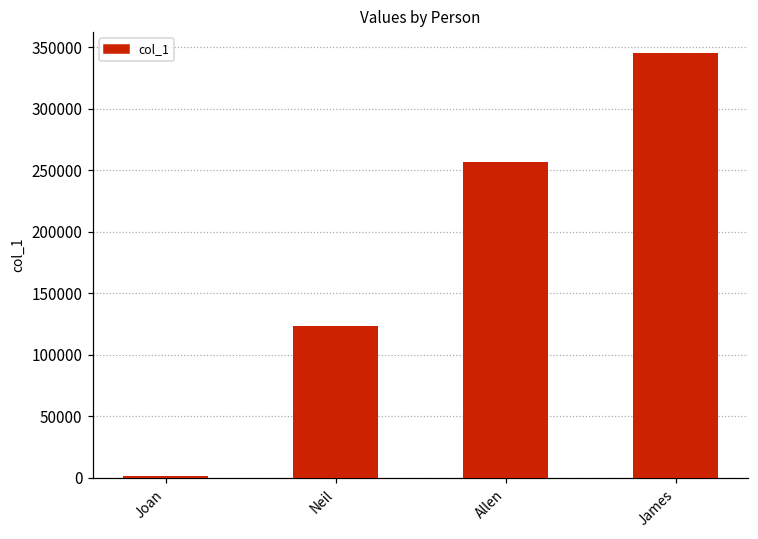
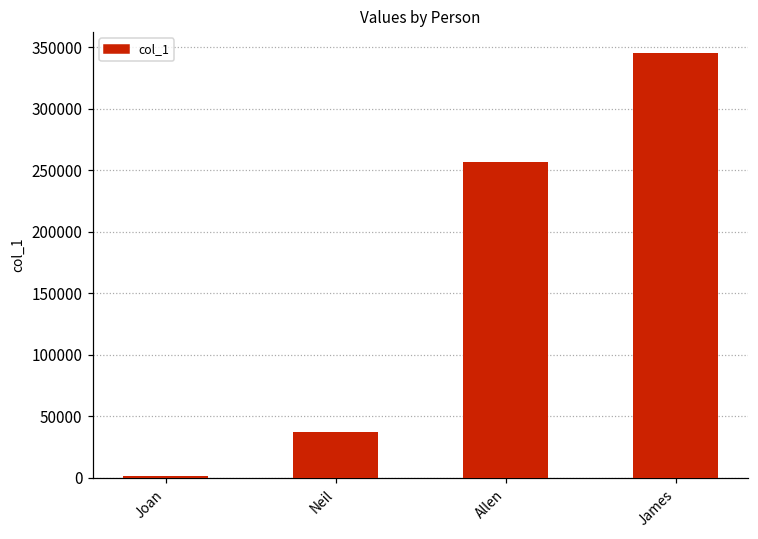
  {
-   "Neil": 123000,
+   "Neil": 37000,
    "Allen": 257000,
    "James": 345000
  }
